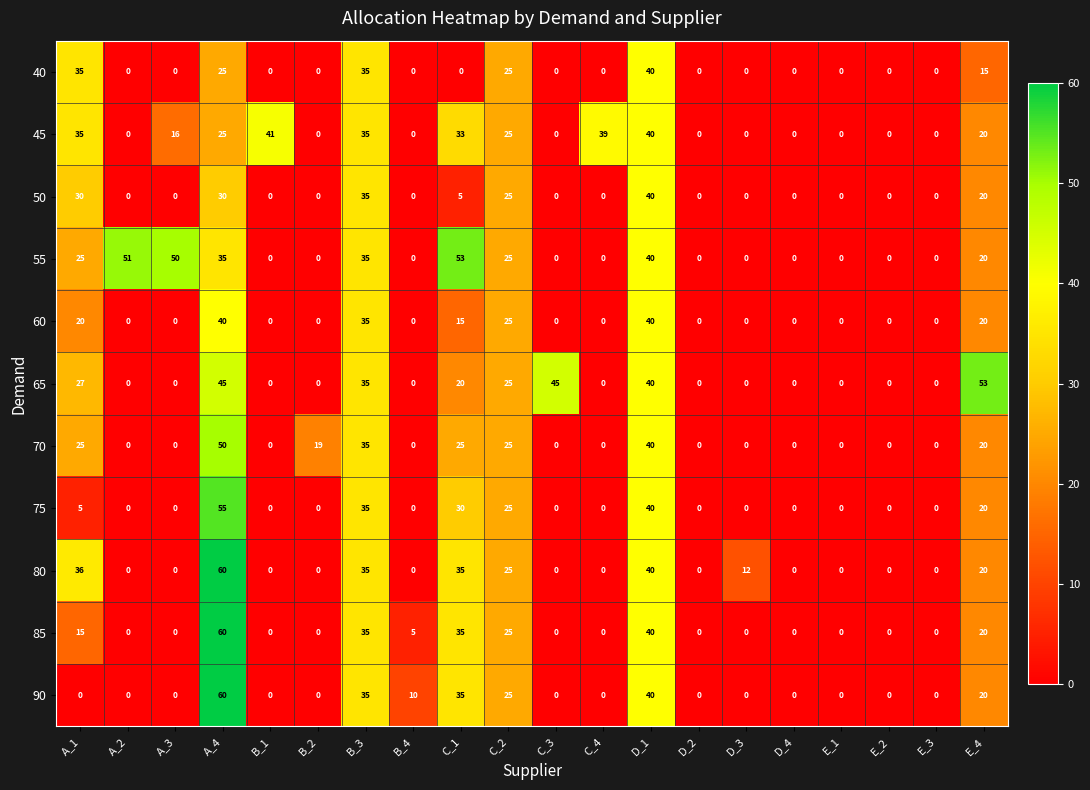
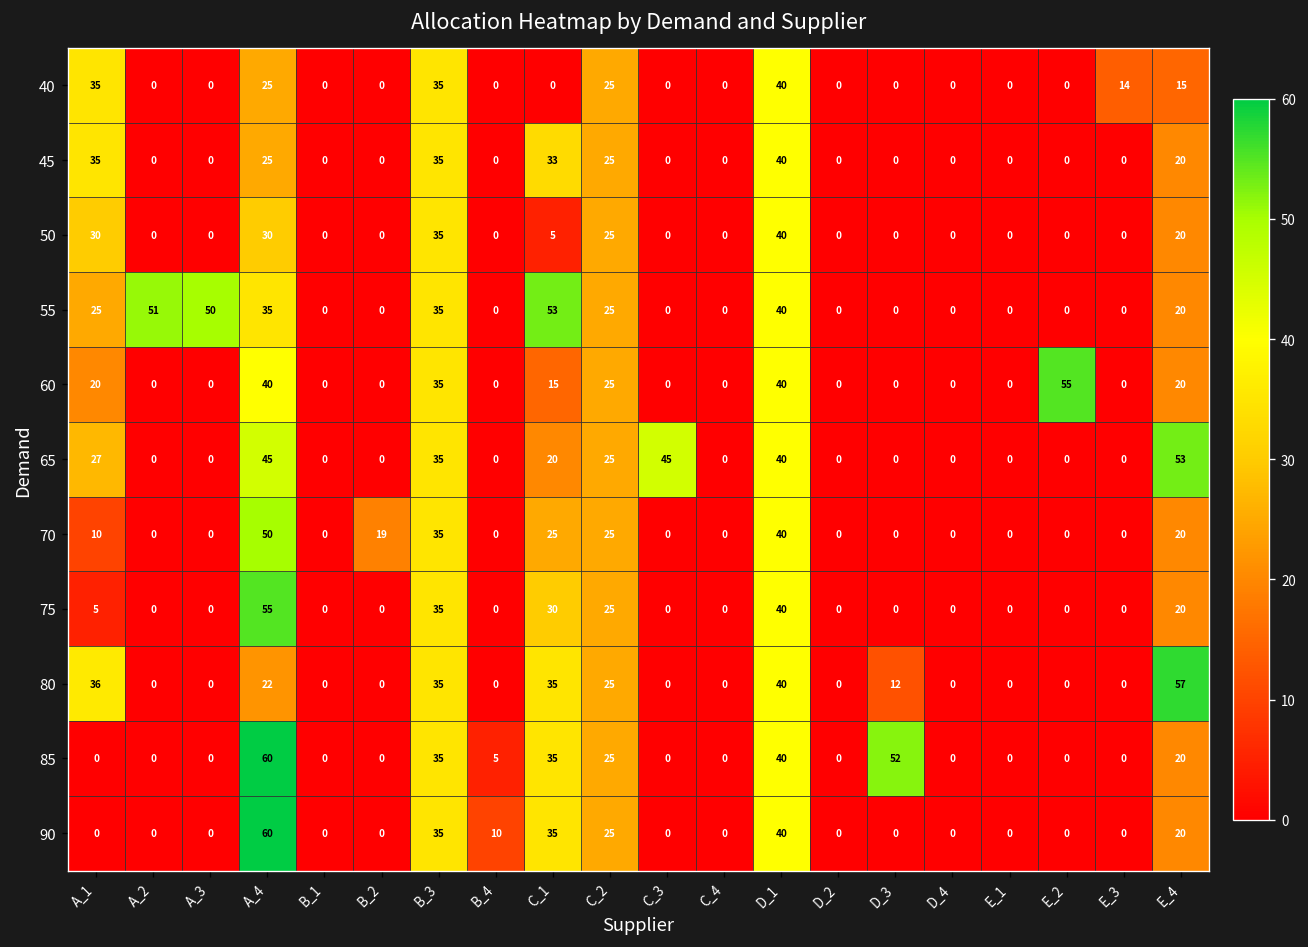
  {
    "40": {
      "A_1": 35,
      "A_2": 0,
      "A_3": 0,
      "A_4": 25,
      "B_1": 0,
      "B_2": 0,
      "B_3": 35,
      "B_4": 0,
      "C_1": 0,
      "C_2": 25,
      "C_3": 0,
      "C_4": 0,
      "D_1": 40,
      "D_2": 0,
      "D_3": 0,
      "D_4": 0,
      "E_1": 0,
      "E_2": 0,
-     "E_3": 0,
+     "E_3": 14,
      "E_4": 15
    },
    "45": {
      "A_1": 35,
      "A_2": 0,
-     "A_3": 16,
+     "A_3": 0,
      "A_4": 25,
-     "B_1": 41,
+     "B_1": 0,
      "B_2": 0,
      "B_3": 35,
      "B_4": 0,
      "C_1": 33,
      "C_2": 25,
      "C_3": 0,
-     "C_4": 39,
+     "C_4": 0,
      "D_1": 40,
      "D_2": 0,
      "D_3": 0,
      "D_4": 0,
      "E_1": 0,
      "E_2": 0,
      "E_3": 0,
      "E_4": 20
    },
    "60": {
      "A_1": 20,
      "A_2": 0,
      "A_3": 0,
      "A_4": 40,
      "B_1": 0,
      "B_2": 0,
      "B_3": 35,
      "B_4": 0,
      "C_1": 15,
      "C_2": 25,
      "C_3": 0,
      "C_4": 0,
      "D_1": 40,
      "D_2": 0,
      "D_3": 0,
      "D_4": 0,
      "E_1": 0,
-     "E_2": 0,
+     "E_2": 55,
      "E_3": 0,
      "E_4": 20
    },
    "70": {
-     "A_1": 25,
+     "A_1": 10,
      "A_2": 0,
      "A_3": 0,
      "A_4": 50,
      "B_1": 0,
      "B_2": 19,
      "B_3": 35,
      "B_4": 0,
      "C_1": 25,
      "C_2": 25,
      "C_3": 0,
      "C_4": 0,
      "D_1": 40,
      "D_2": 0,
      "D_3": 0,
      "D_4": 0,
      "E_1": 0,
      "E_2": 0,
      "E_3": 0,
      "E_4": 20
    },
    "80": {
      "A_1": 36,
      "A_2": 0,
      "A_3": 0,
-     "A_4": 60,
+     "A_4": 22,
      "B_1": 0,
      "B_2": 0,
      "B_3": 35,
      "B_4": 0,
      "C_1": 35,
      "C_2": 25,
      "C_3": 0,
      "C_4": 0,
      "D_1": 40,
      "D_2": 0,
      "D_3": 12,
      "D_4": 0,
      "E_1": 0,
      "E_2": 0,
      "E_3": 0,
-     "E_4": 20
+     "E_4": 57
    },
    "85": {
-     "A_1": 15,
+     "A_1": 0,
      "A_2": 0,
      "A_3": 0,
      "A_4": 60,
      "B_1": 0,
      "B_2": 0,
      "B_3": 35,
      "B_4": 5,
      "C_1": 35,
      "C_2": 25,
      "C_3": 0,
      "C_4": 0,
      "D_1": 40,
      "D_2": 0,
-     "D_3": 0,
+     "D_3": 52,
      "D_4": 0,
      "E_1": 0,
      "E_2": 0,
      "E_3": 0,
      "E_4": 20
    }
  }
